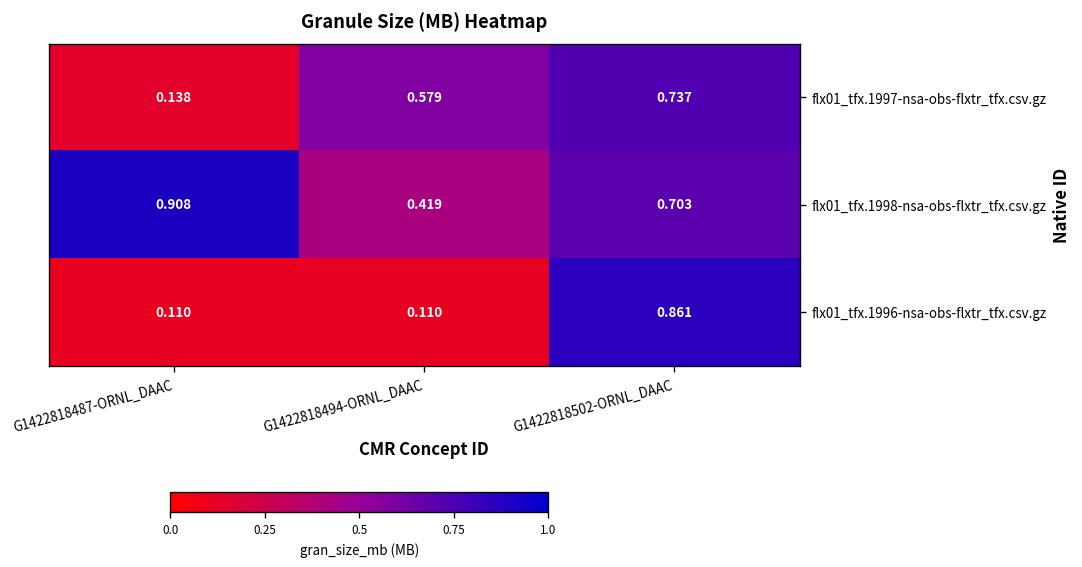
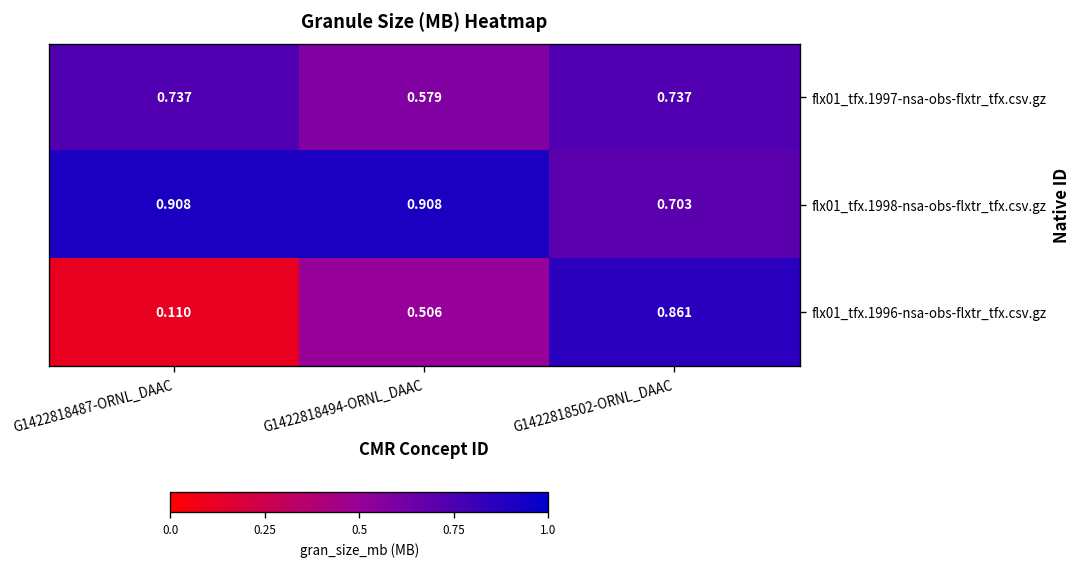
  {
    "flx01_tfx.1997-nsa-obs-flxtr_tfx.csv.gz": {
-     "G1422818487-ORNL_DAAC": 0.138,
+     "G1422818487-ORNL_DAAC": 0.737,
      "G1422818494-ORNL_DAAC": 0.579,
      "G1422818502-ORNL_DAAC": 0.737
    },
    "flx01_tfx.1998-nsa-obs-flxtr_tfx.csv.gz": {
      "G1422818487-ORNL_DAAC": 0.908,
-     "G1422818494-ORNL_DAAC": 0.419,
+     "G1422818494-ORNL_DAAC": 0.908,
      "G1422818502-ORNL_DAAC": 0.703
    },
    "flx01_tfx.1996-nsa-obs-flxtr_tfx.csv.gz": {
      "G1422818487-ORNL_DAAC": 0.110,
-     "G1422818494-ORNL_DAAC": 0.110,
+     "G1422818494-ORNL_DAAC": 0.506,
      "G1422818502-ORNL_DAAC": 0.861
    }
  }
